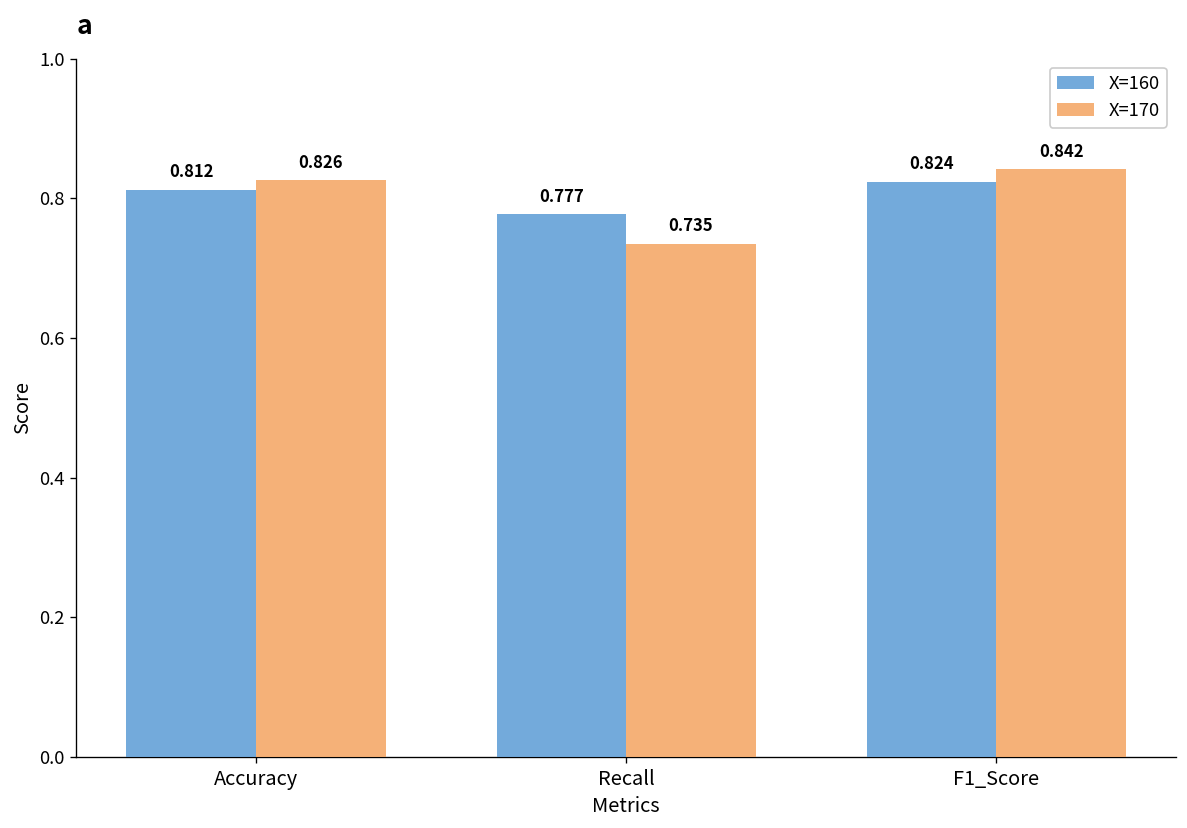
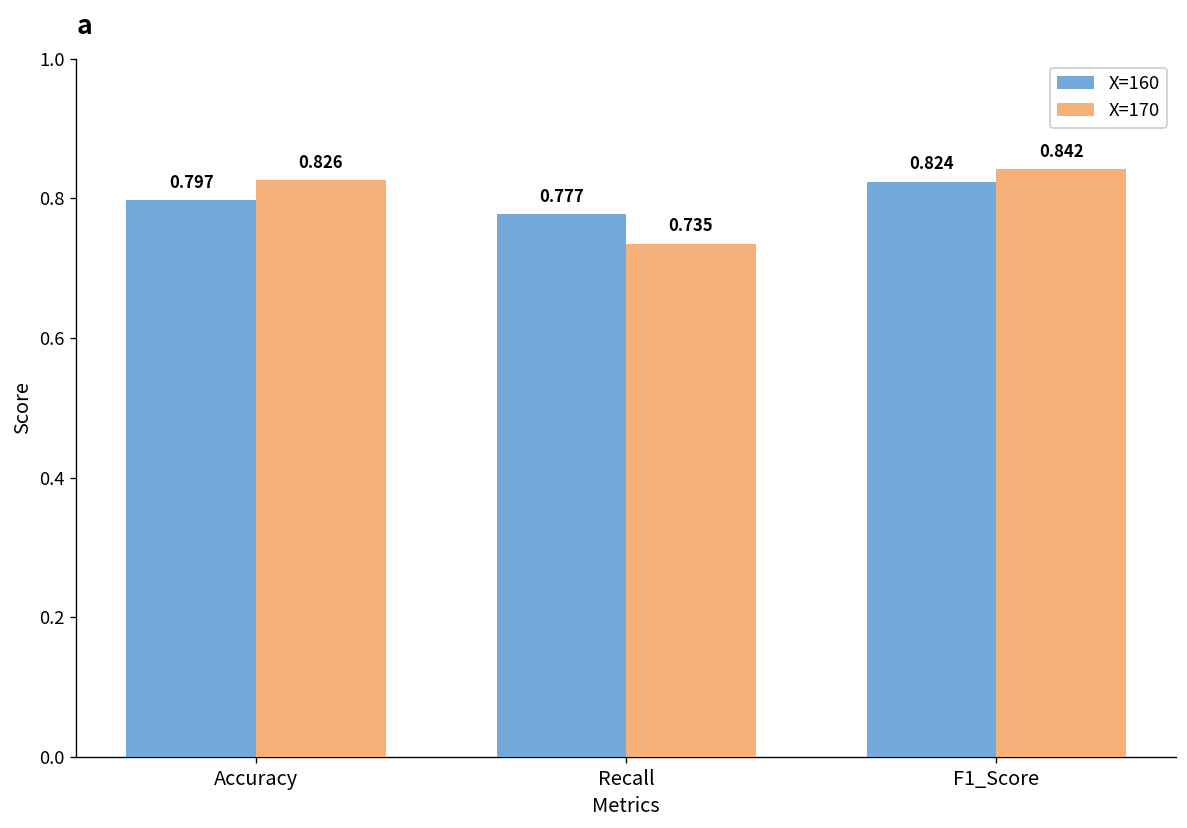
  {
    "X=160": {
-     "Accuracy": 0.812,
+     "Accuracy": 0.797,
      "Recall": 0.777,
      "F1_Score": 0.824
    },
    "X=170": {
      "Accuracy": 0.826,
      "Recall": 0.735,
      "F1_Score": 0.842
    }
  }
